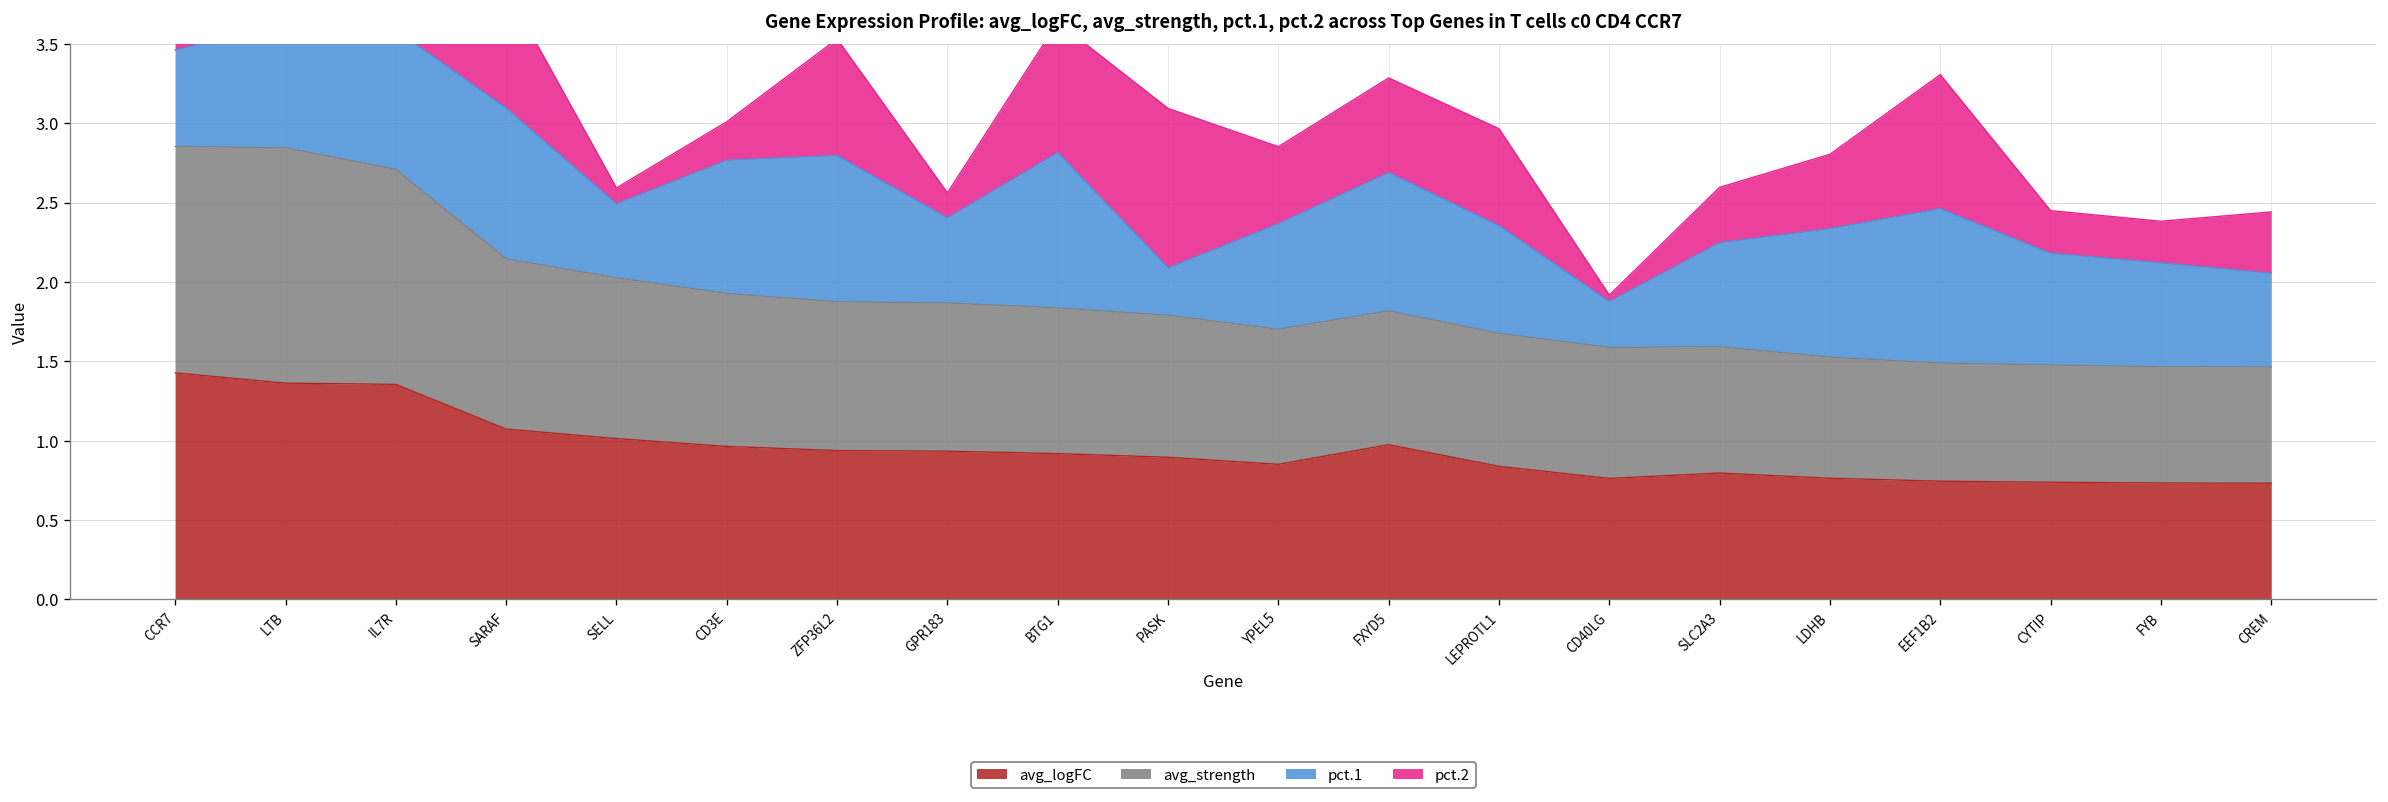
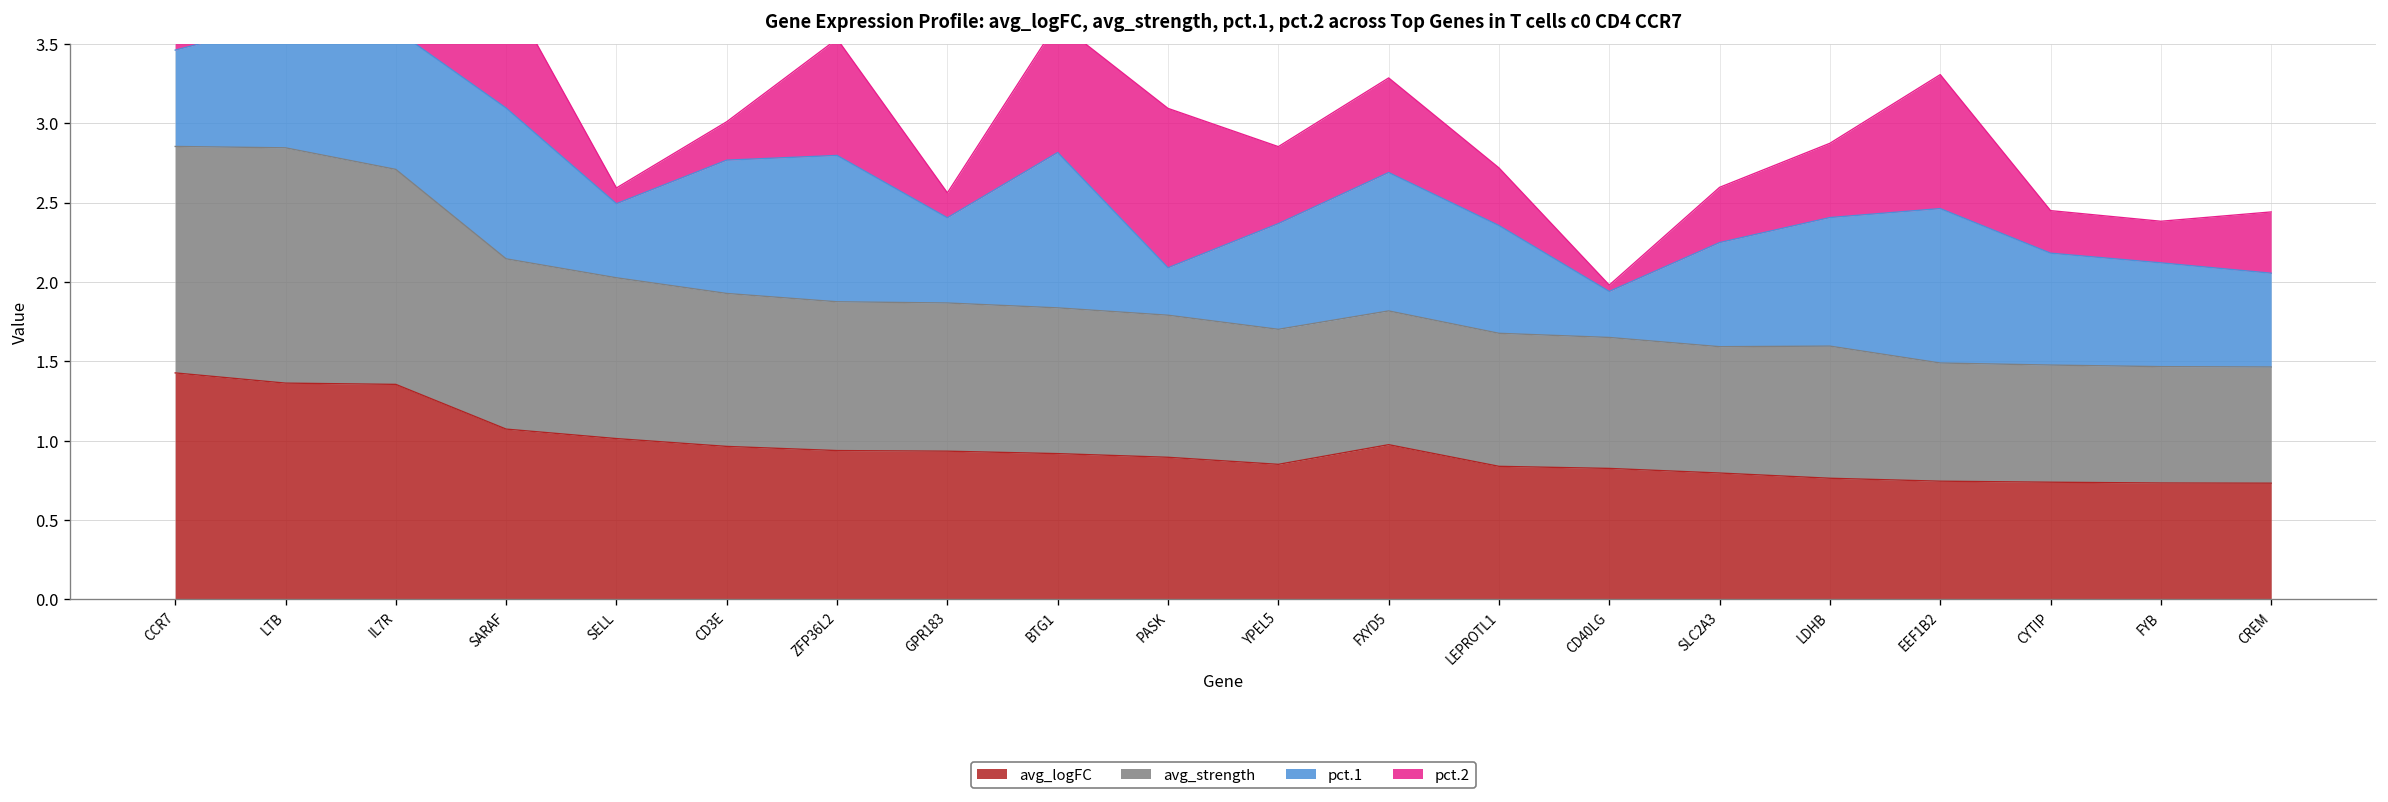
  {
    "avg_logFC": {
      "CCR7": 1.43,
      "LTB": 1.36,
      "IL7R": 1.35,
      "SARAF": 1.07,
      "SELL": 1.01,
      "CD3E": 0.96,
      "ZFP36L2": 0.94,
      "GPR183": 0.93,
      "BTG1": 0.92,
      "PASK": 0.90,
      "YPEL5": 0.85,
      "FXYD5": 0.97,
      "LEPROTL1": 0.84,
-     "CD40LG": 0.76,
+     "CD40LG": 0.83,
      "SLC2A3": 0.80,
      "LDHB": 0.76,
      "EEF1B2": 0.74,
      "CYTIP": 0.74,
      "FYB": 0.73,
      "CREM": 0.73
    },
    "avg_strength": {
      "CCR7": 1.43,
      "LTB": 1.48,
      "IL7R": 1.35,
      "SARAF": 1.07,
      "SELL": 1.01,
      "CD3E": 0.96,
      "ZFP36L2": 0.94,
      "GPR183": 0.93,
      "BTG1": 0.92,
      "PASK": 0.90,
      "YPEL5": 0.85,
      "FXYD5": 0.84,
      "LEPROTL1": 0.84,
      "CD40LG": 0.83,
      "SLC2A3": 0.80,
-     "LDHB": 0.76,
+     "LDHB": 0.83,
      "EEF1B2": 0.74,
      "CYTIP": 0.74,
      "FYB": 0.73,
      "CREM": 0.73
    },
    "pct.1": {
      "CCR7": 0.61,
      "SARAF": 0.95,
      "SELL": 0.47,
      "CD3E": 0.84,
      "ZFP36L2": 0.92,
      "GPR183": 0.54,
      "BTG1": 0.98,
      "PASK": 0.30,
      "YPEL5": 0.67,
      "FXYD5": 0.87,
      "LEPROTL1": 0.68,
      "CD40LG": 0.29,
      "SLC2A3": 0.66,
      "LDHB": 0.81,
      "EEF1B2": 0.97,
      "CYTIP": 0.71,
      "FYB": 0.65,
      "CREM": 0.59
    },
    "pct.2": {
      "SELL": 0.10,
      "CD3E": 0.24,
      "GPR183": 0.16,
      "PASK": 1.00,
      "YPEL5": 0.48,
      "FXYD5": 0.60,
-     "LEPROTL1": 0.61,
+     "LEPROTL1": 0.36,
      "CD40LG": 0.04,
      "SLC2A3": 0.35,
      "LDHB": 0.47,
      "EEF1B2": 0.84,
      "CYTIP": 0.27,
      "FYB": 0.26,
      "CREM": 0.39
    }
  }
